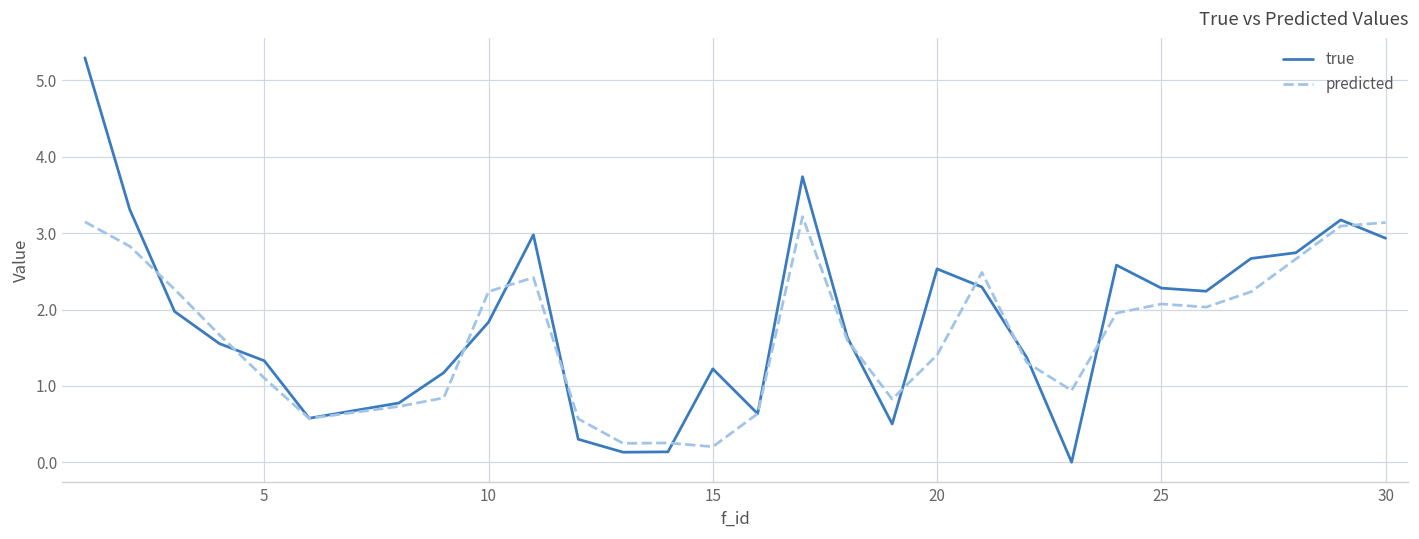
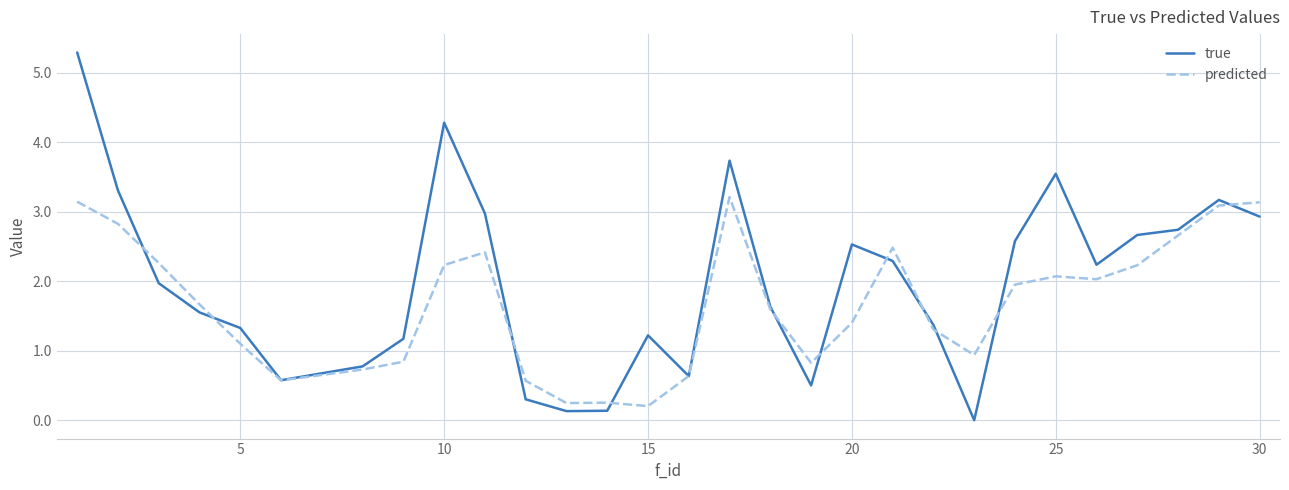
  {
    "true": {
      "5": 1.3,
-     "10": 1.8,
+     "10": 4.3,
      "15": 1.2,
      "20": 2.5,
-     "25": 2.3,
+     "25": 3.5,
      "30": 2.9
    },
    "predicted": {
      "5": 1.1,
      "10": 2.2,
      "15": 0.2,
      "20": 1.4,
      "25": 2.1,
      "30": 3.1
    }
  }
